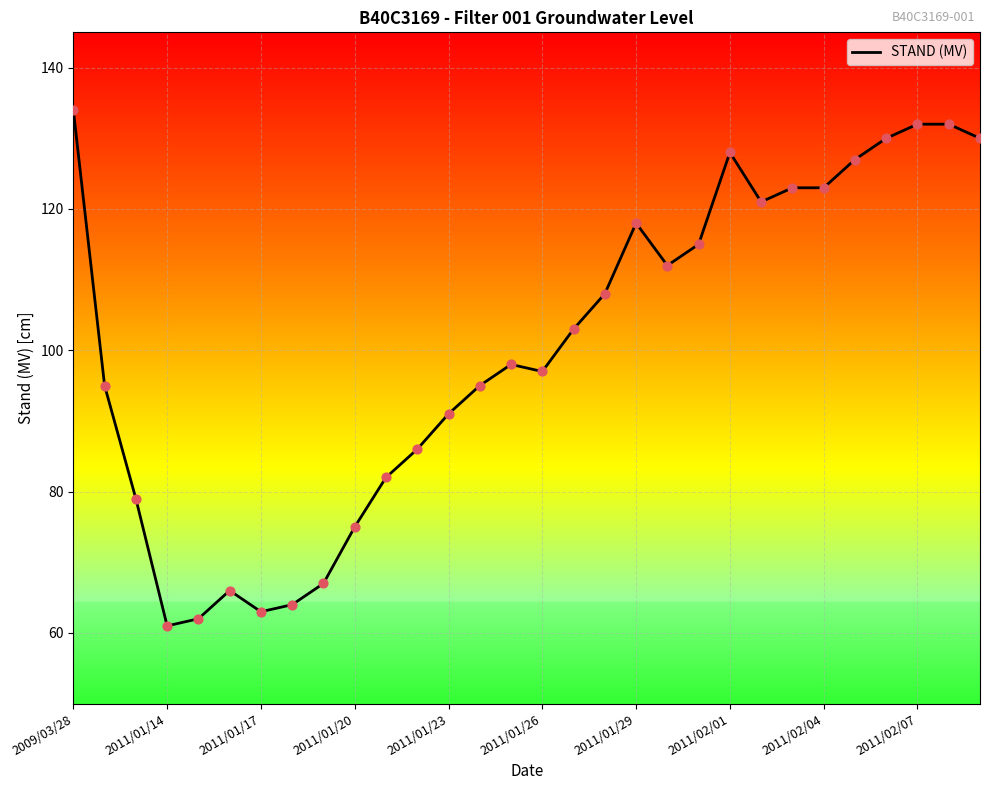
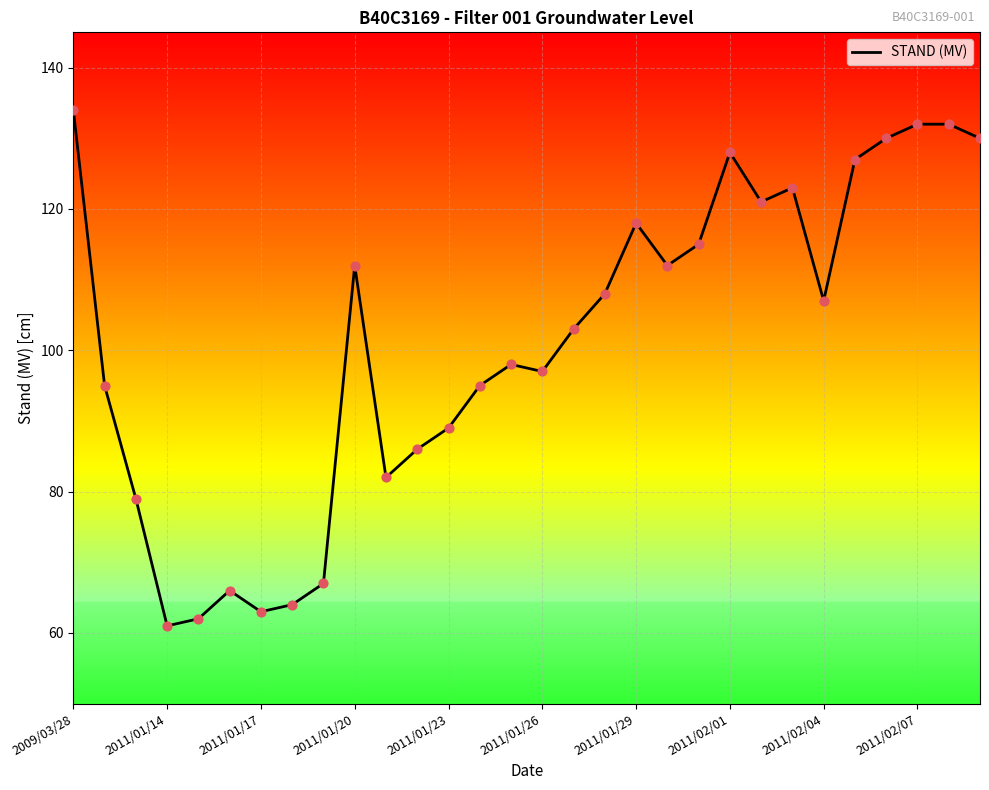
  {
    "2009/03/28": 134,
    "2011/01/14": 61,
    "2011/01/17": 63,
-   "2011/01/20": 75,
-   "2011/01/23": 91,
+   "2011/01/20": 112,
+   "2011/01/23": 89,
    "2011/01/26": 97,
    "2011/01/29": 118,
    "2011/02/01": 128,
-   "2011/02/04": 123,
+   "2011/02/04": 107,
    "2011/02/07": 132
  }
